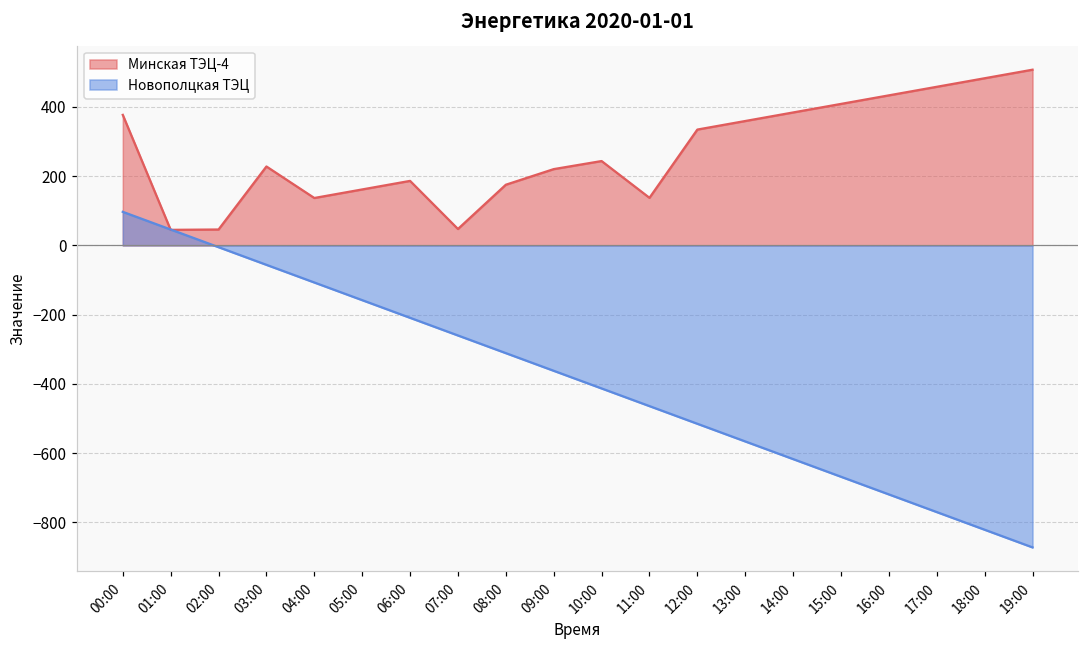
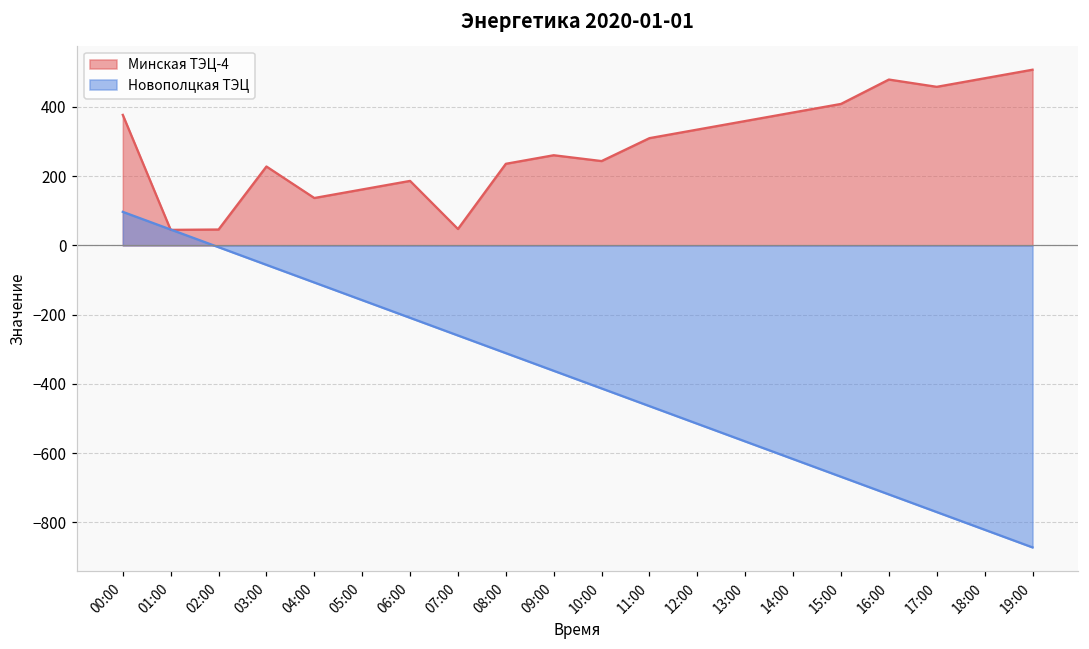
  {
    "Минская ТЭЦ-4": {
      "00:00": 380,
      "02:00": 50,
      "03:00": 230,
      "04:00": 140,
      "05:00": 160,
      "06:00": 190,
      "07:00": 50,
-     "08:00": 180,
-     "09:00": 220,
+     "08:00": 240,
+     "09:00": 260,
      "10:00": 240,
-     "11:00": 140,
+     "11:00": 310,
      "12:00": 330,
      "13:00": 360,
      "14:00": 380,
      "15:00": 410,
-     "16:00": 430,
+     "16:00": 480,
      "17:00": 460,
      "18:00": 480,
      "19:00": 510
    }
  }
